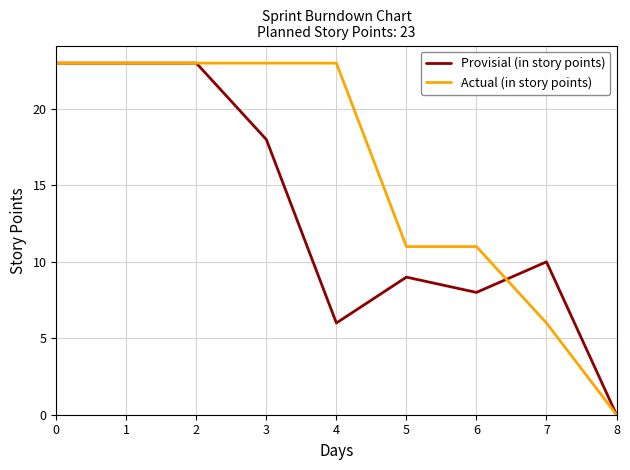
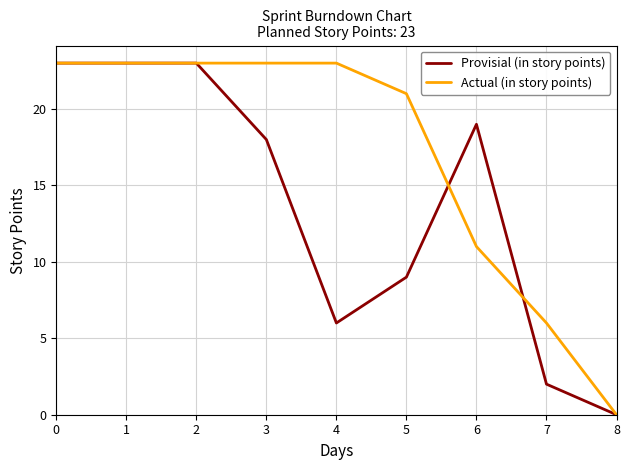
  {
    "Provisial (in story points)": {
      "3": 18,
      "4": 6,
      "5": 9,
-     "6": 8,
-     "7": 10
+     "6": 19,
+     "7": 2
    },
    "Actual (in story points)": {
      "3": 23,
      "4": 23,
-     "5": 11,
+     "5": 21,
      "6": 11,
      "7": 6
    }
  }
